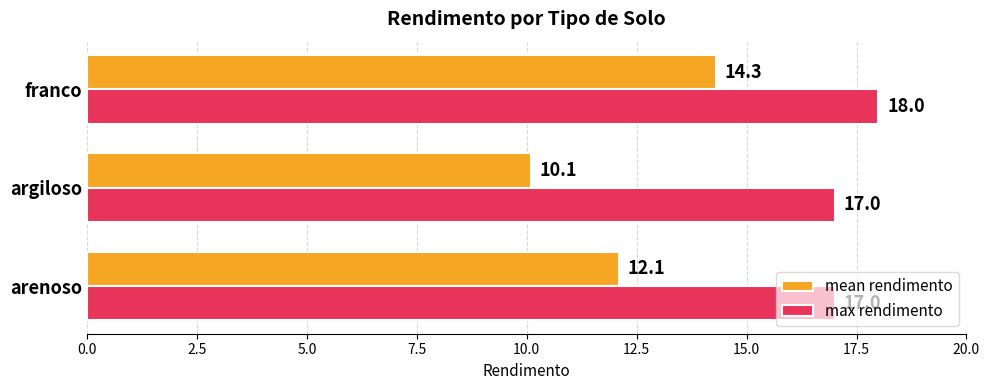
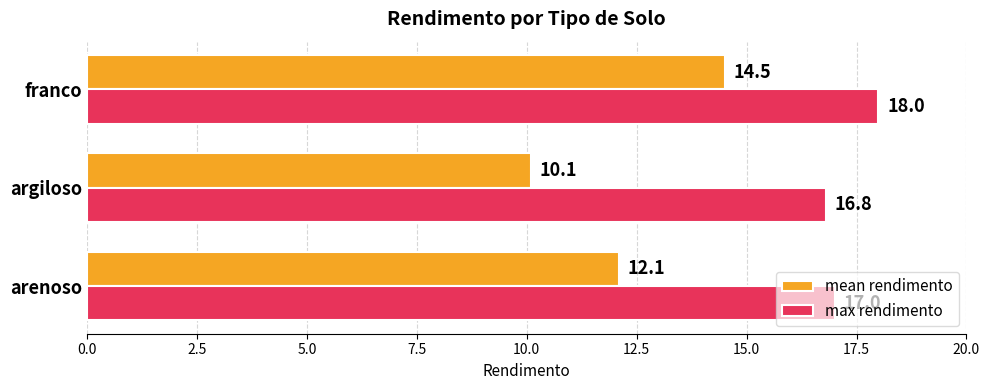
  {
    "mean rendimento": {
-     "franco": 14.3,
+     "franco": 14.5,
      "argiloso": 10.1,
      "arenoso": 12.1
    },
    "max rendimento": {
      "franco": 18.0,
-     "argiloso": 17.0
+     "argiloso": 16.8
    }
  }
